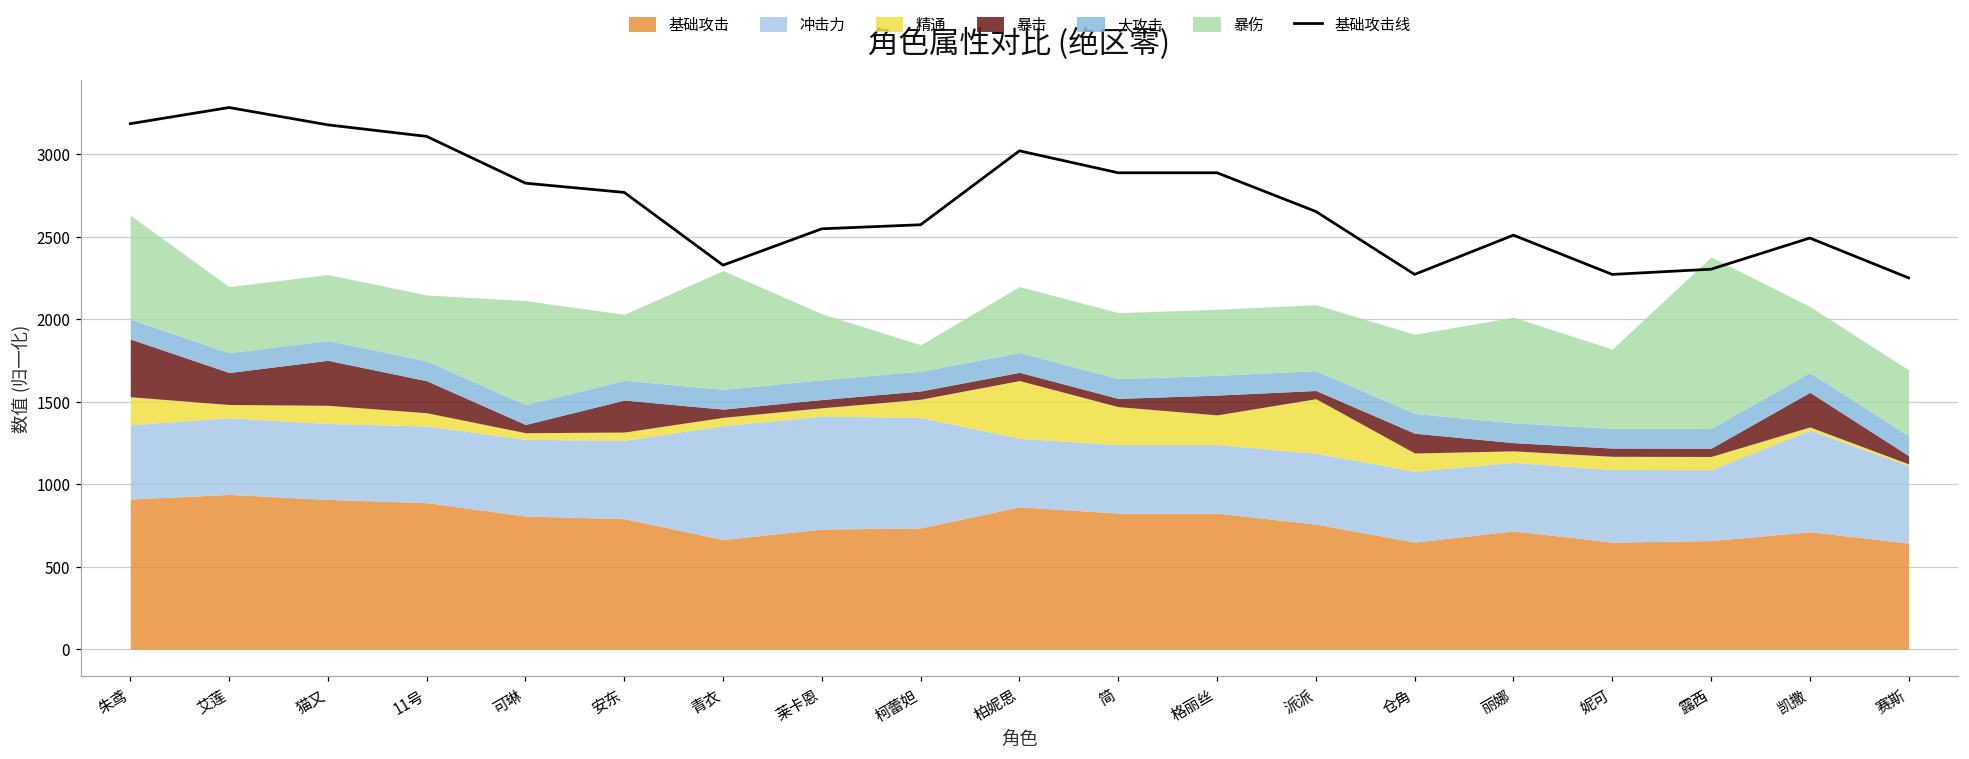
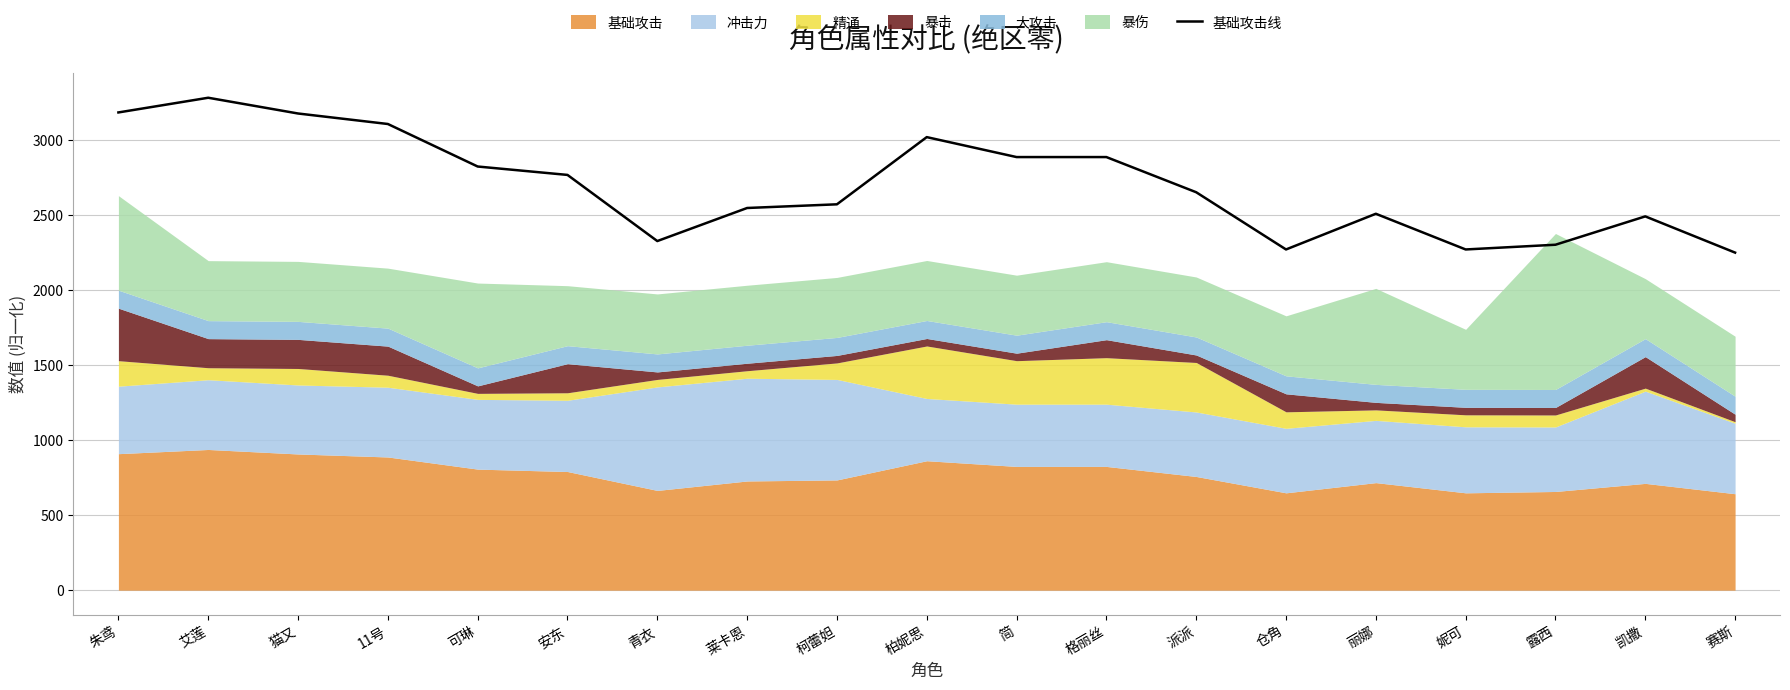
  {
    "基础攻击线": {
      "朱鸢": 3190,
      "艾莲": 3280,
      "猫又": 3180,
      "11号": 3110,
      "可琳": 2820,
      "安东": 2770,
      "青衣": 2330,
      "莱卡恩": 2550,
      "柯蕾妲": 2570,
      "柏妮思": 3020,
      "简": 2890,
      "格丽丝": 2890,
      "派派": 2650,
      "仓角": 2270,
      "丽娜": 2510,
      "妮可": 2270,
      "露西": 2300,
      "凯撒": 2490,
      "赛斯": 2250
    },
    "基础攻击": {
      "朱鸢": 910,
      "艾莲": 940,
      "猫又": 910,
      "11号": 890,
      "可琳": 810,
      "安东": 790,
      "青衣": 670,
      "莱卡恩": 730,
      "柯蕾妲": 740,
      "柏妮思": 860,
      "简": 830,
      "格丽丝": 830,
      "派派": 760,
      "仓角": 650,
      "丽娜": 720,
      "妮可": 650,
      "露西": 660,
      "凯撒": 710,
      "赛斯": 640
    },
    "精通": {
      "朱鸢": 170,
      "艾莲": 80,
      "猫又": 110,
      "11号": 80,
      "可琳": 40,
      "安东": 50,
      "青衣": 50,
      "莱卡恩": 50,
      "柯蕾妲": 110,
      "柏妮思": 350,
-     "简": 230,
-     "格丽丝": 180,
+     "简": 290,
+     "格丽丝": 310,
      "派派": 330,
      "仓角": 110,
      "丽娜": 70,
      "妮可": 80,
      "露西": 80,
      "凯撒": 20
    },
    "暴击": {
      "朱鸢": 350,
      "艾莲": 190,
-     "猫又": 270,
+     "猫又": 190,
      "11号": 190,
      "可琳": 50,
      "安东": 190,
      "青衣": 50,
      "莱卡恩": 50,
      "柯蕾妲": 50,
      "柏妮思": 50,
      "简": 50,
      "格丽丝": 120,
      "派派": 50,
      "仓角": 120,
      "丽娜": 50,
      "妮可": 50,
      "露西": 50,
      "凯撒": 210,
      "赛斯": 50
    },
    "暴伤": {
      "朱鸢": 630,
      "艾莲": 400,
      "猫又": 400,
      "11号": 400,
-     "可琳": 630,
+     "可琳": 570,
      "安东": 400,
-     "青衣": 720,
+     "青衣": 400,
      "莱卡恩": 400,
-     "柯蕾妲": 160,
+     "柯蕾妲": 400,
      "柏妮思": 400,
      "简": 400,
      "格丽丝": 400,
      "派派": 400,
-     "仓角": 480,
+     "仓角": 400,
      "丽娜": 640,
-     "妮可": 480,
+     "妮可": 400,
      "露西": 1040,
      "凯撒": 400,
      "赛斯": 400
    }
  }
